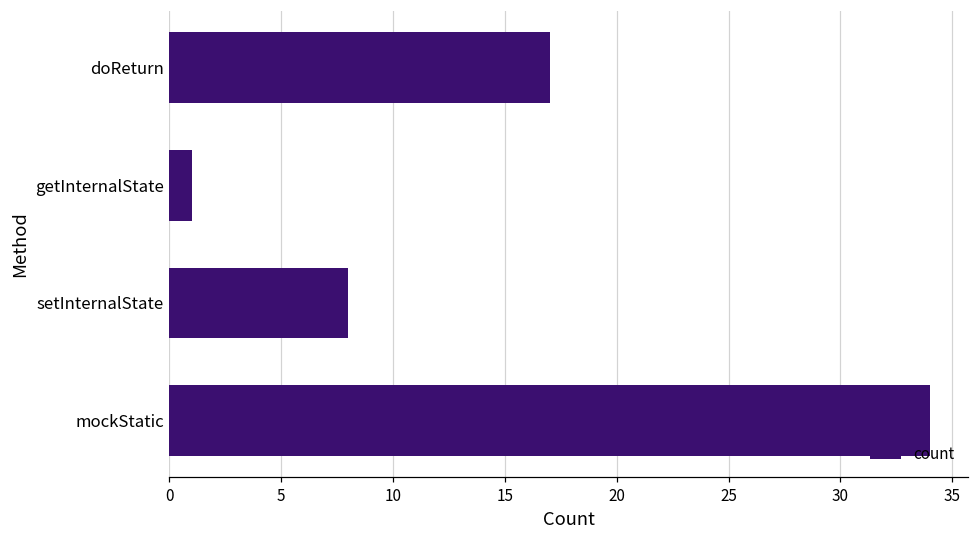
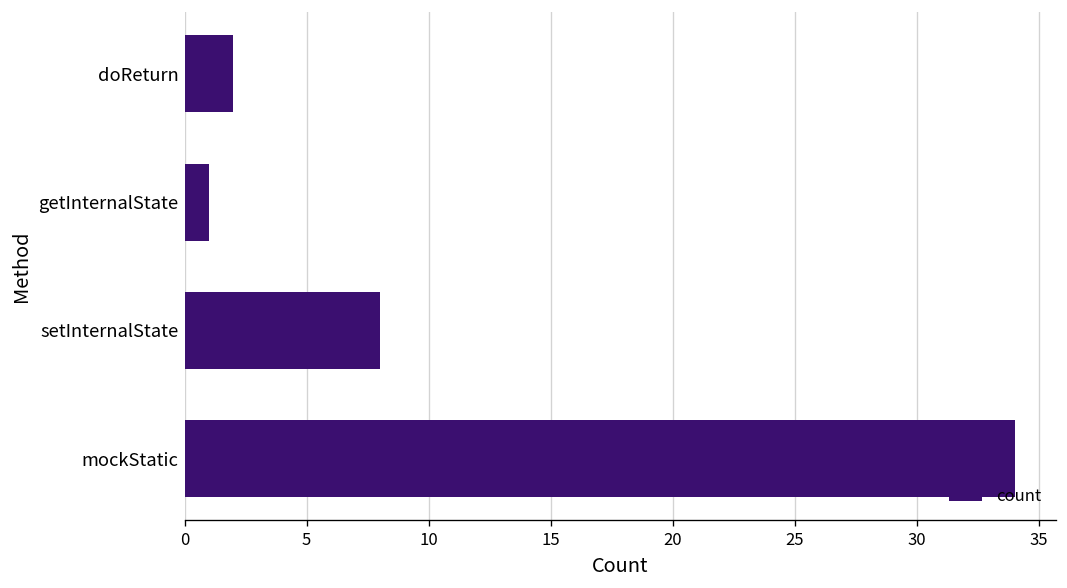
  {
-   "doReturn": 17,
+   "doReturn": 2,
    "getInternalState": 1,
    "setInternalState": 8,
    "mockStatic": 34
  }
